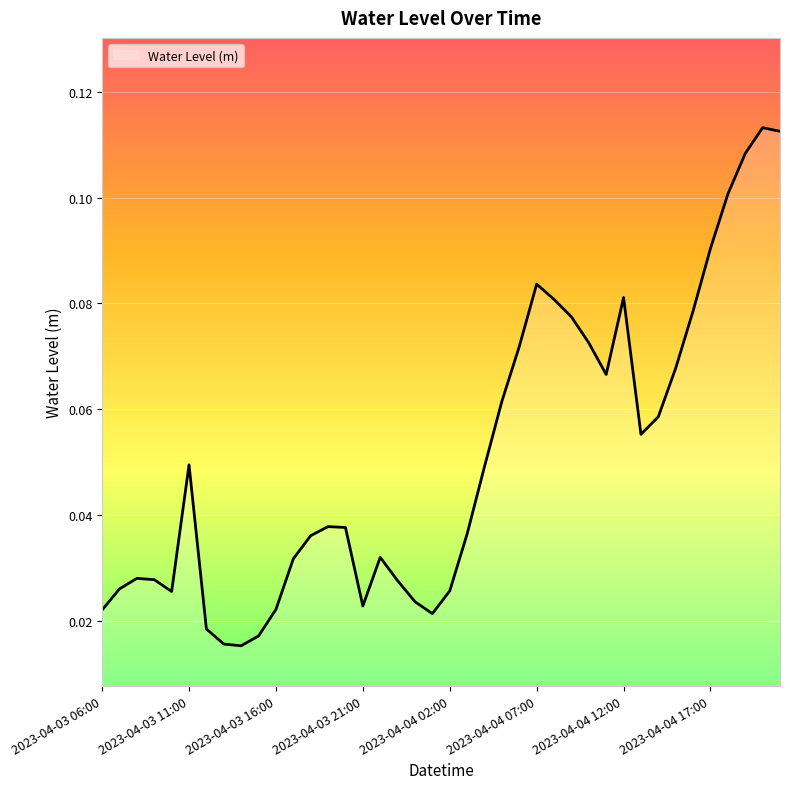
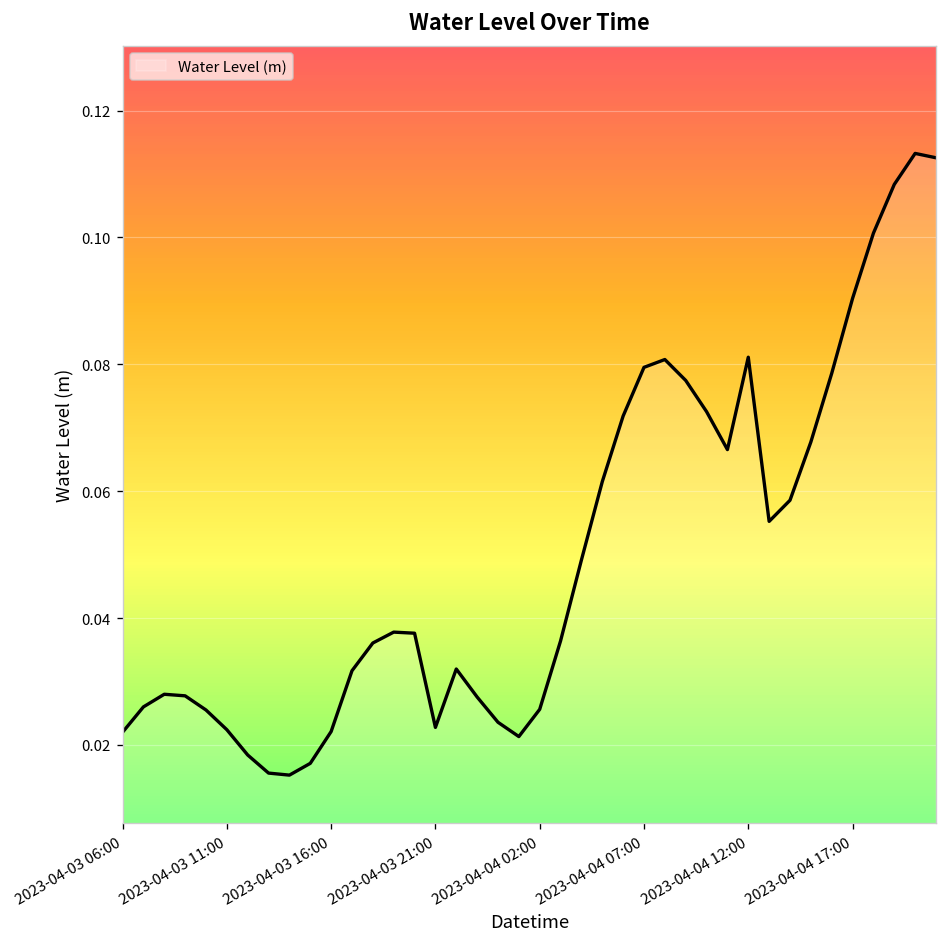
  {
    "2023-04-03 06:00": 0.022,
-   "2023-04-03 11:00": 0.049,
+   "2023-04-03 11:00": 0.022,
    "2023-04-03 16:00": 0.022,
    "2023-04-03 21:00": 0.023,
    "2023-04-04 02:00": 0.026,
-   "2023-04-04 07:00": 0.084,
+   "2023-04-04 07:00": 0.080,
    "2023-04-04 12:00": 0.081,
    "2023-04-04 17:00": 0.090
  }
